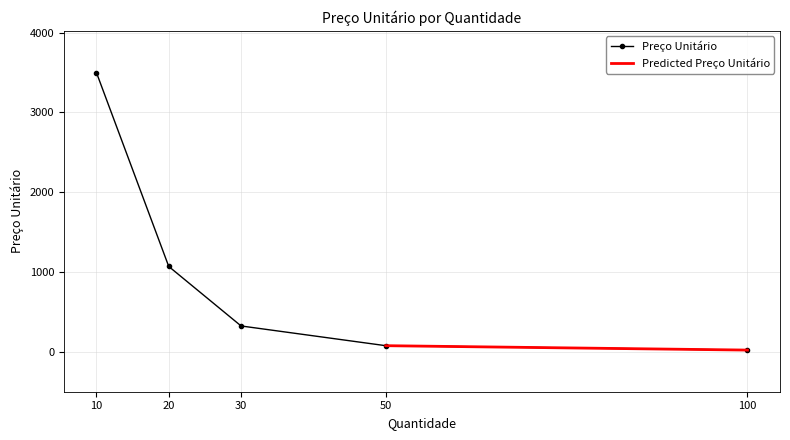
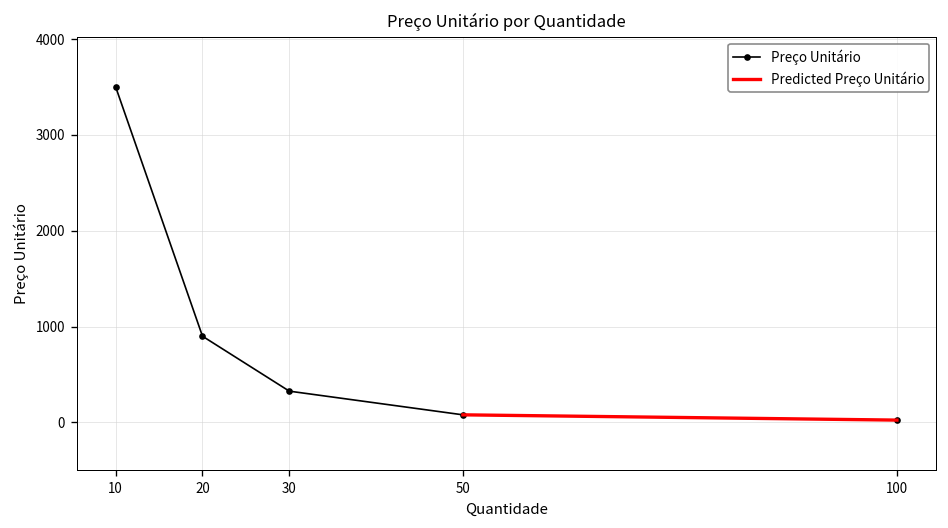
  {
    "Preço Unitário": {
      "10": 3500,
-     "20": 1100,
+     "20": 900,
      "30": 300
    }
  }
